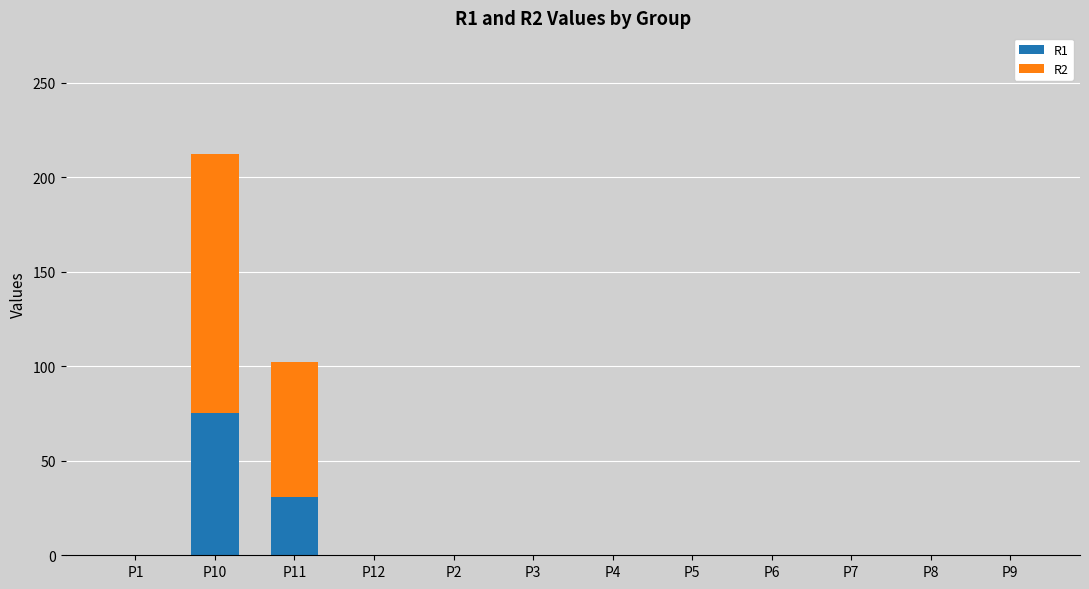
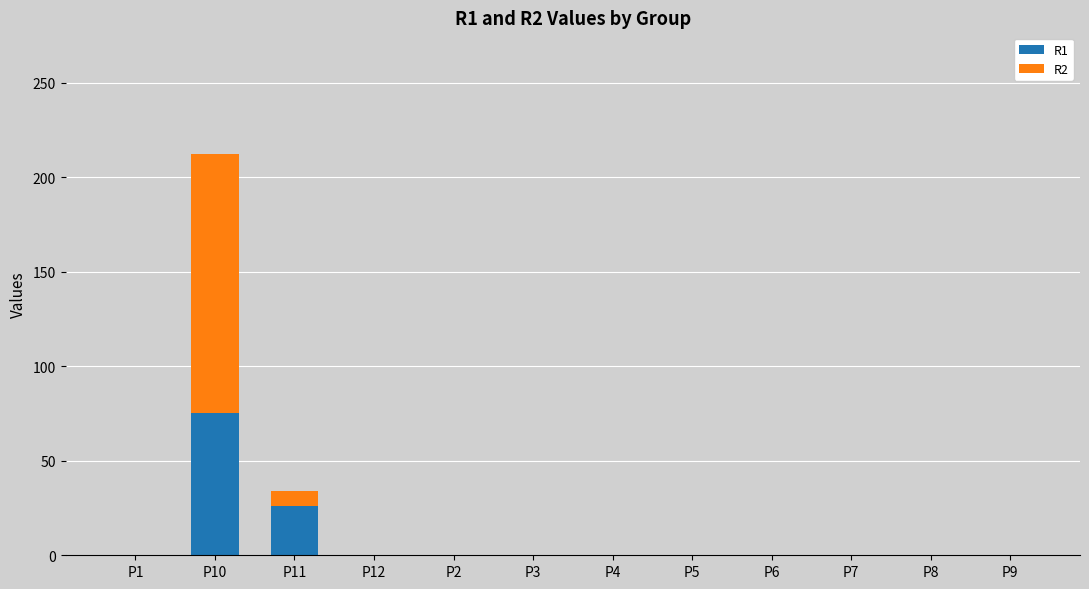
  {
    "R1": {
      "P1": 0,
      "P10": 75,
-     "P11": 31,
+     "P11": 26,
      "P12": 0,
      "P2": 0,
      "P3": 0,
      "P4": 0,
      "P5": 0,
      "P6": 0,
      "P7": 0,
      "P8": 0,
      "P9": 0
    },
    "R2": {
      "P1": 0,
      "P10": 137,
-     "P11": 71,
+     "P11": 8,
      "P12": 0,
      "P2": 0,
      "P3": 0,
      "P4": 0,
      "P5": 0,
      "P6": 0,
      "P7": 0,
      "P8": 0,
      "P9": 0
    }
  }
